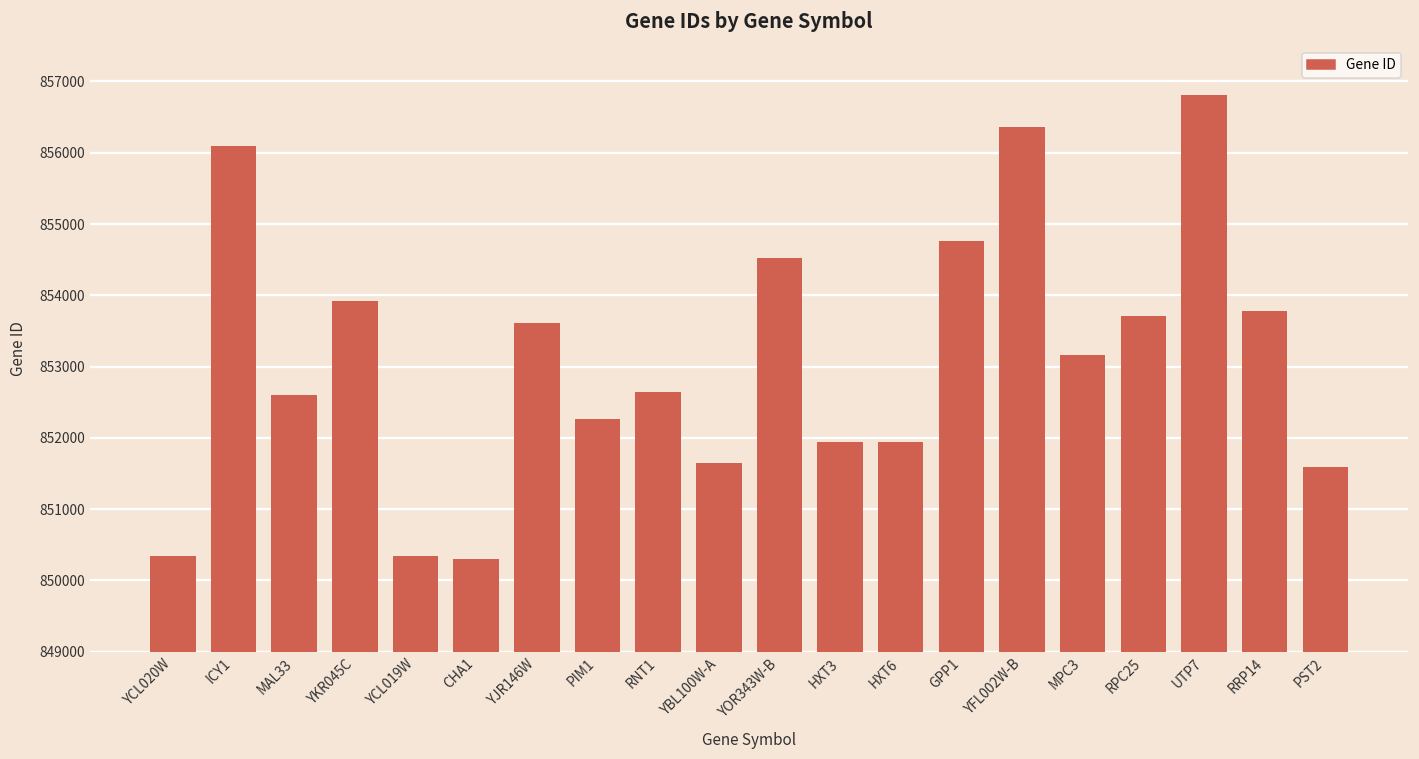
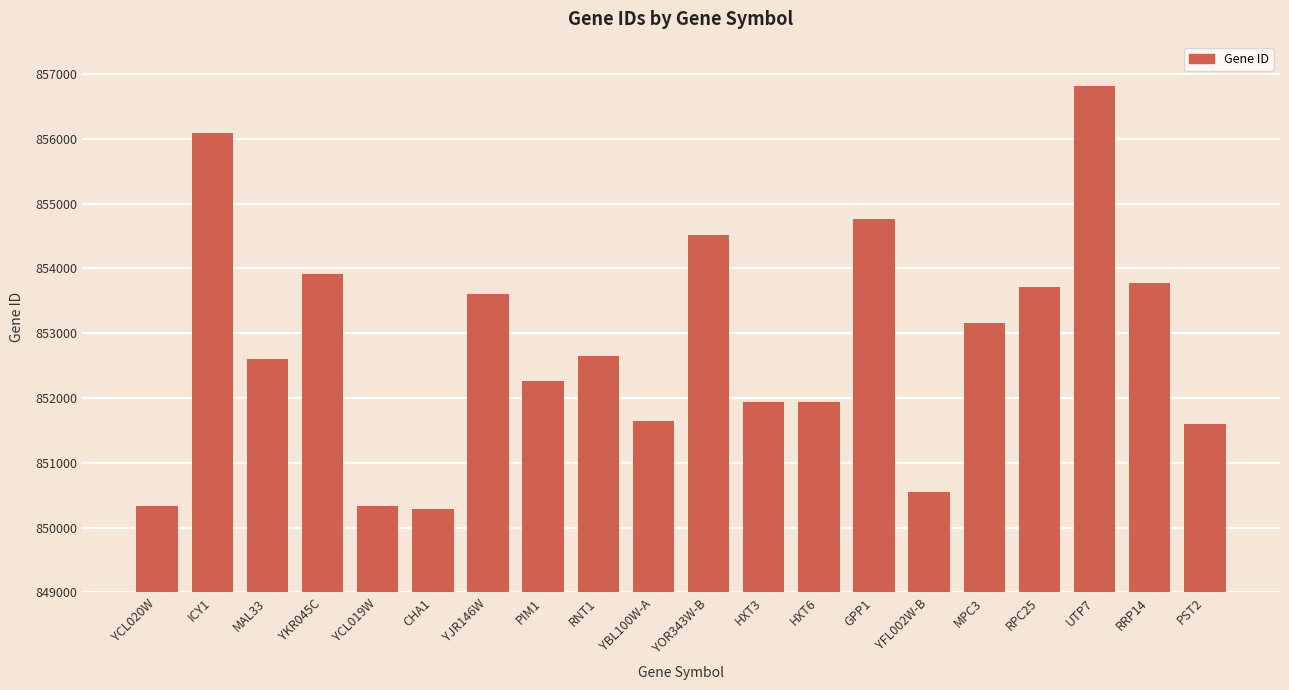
  {
    "YCL020W": 850300,
    "ICY1": 856100,
    "MAL33": 852600,
    "YKR045C": 853900,
    "YCL019W": 850300,
    "CHA1": 850300,
    "YJR146W": 853600,
    "PIM1": 852300,
    "RNT1": 852600,
    "YBL100W-A": 851700,
    "YOR343W-B": 854500,
    "HXT3": 851900,
    "HXT6": 851900,
    "GPP1": 854800,
-   "YFL002W-B": 856400,
+   "YFL002W-B": 850500,
    "MPC3": 853200,
    "RPC25": 853700,
    "UTP7": 856800,
    "RRP14": 853800,
    "PST2": 851600
  }
